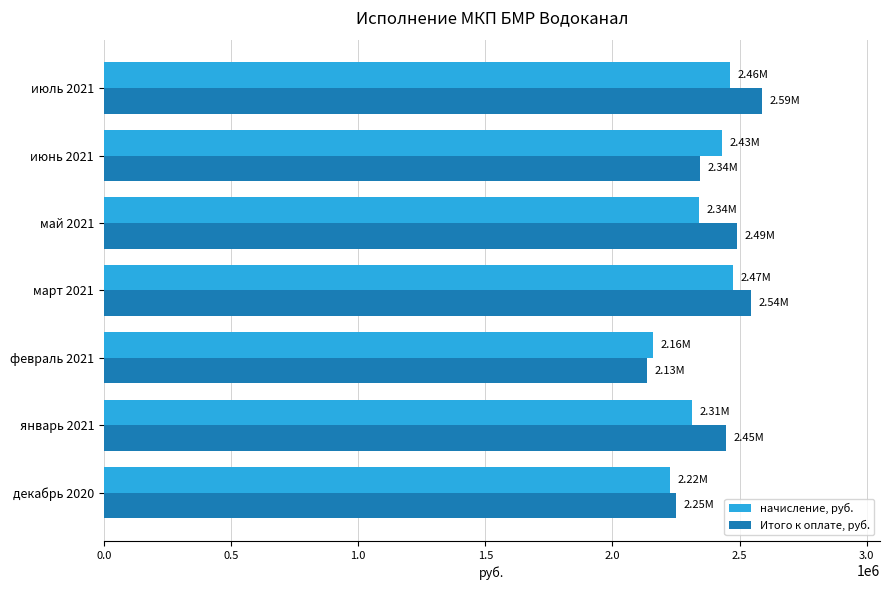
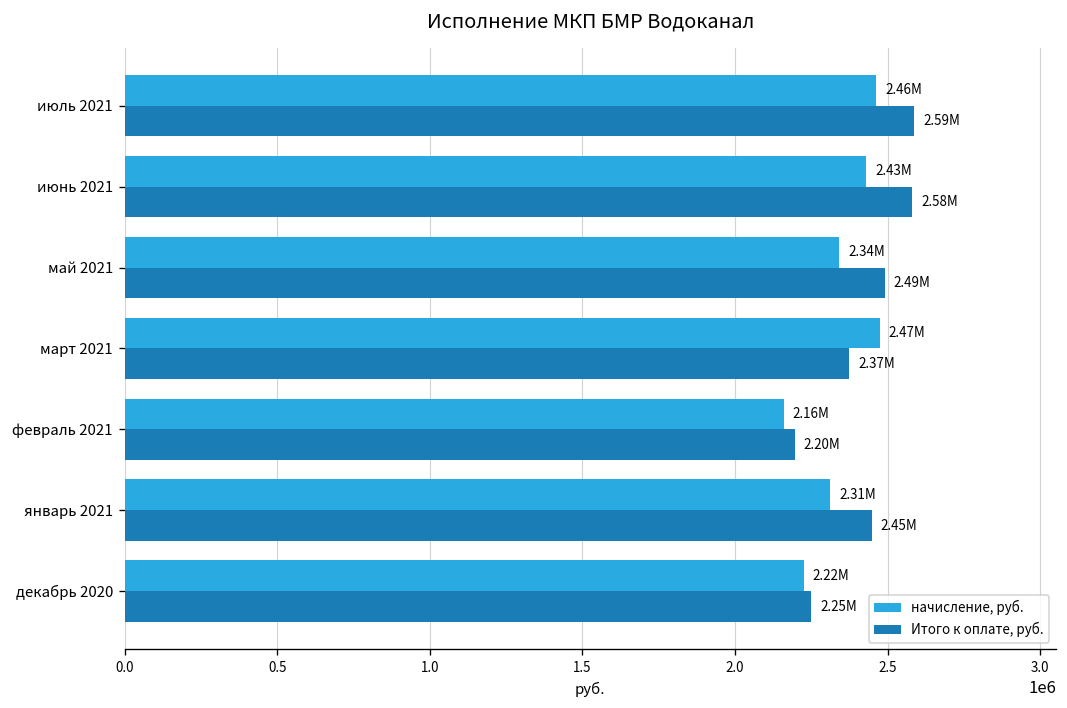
  {
    "начисление, руб.": {
      "июль 2021": "2.46M",
      "июнь 2021": "2.43M",
      "май 2021": "2.34M",
      "март 2021": "2.47M",
      "февраль 2021": "2.16M",
      "январь 2021": "2.31M",
      "декабрь 2020": "2.22M"
    },
    "Итого к оплате, руб.": {
      "июль 2021": "2.59M",
-     "июнь 2021": "2.34M",
+     "июнь 2021": "2.58M",
      "май 2021": "2.49M",
-     "март 2021": "2.54M",
-     "февраль 2021": "2.13M",
+     "март 2021": "2.37M",
+     "февраль 2021": "2.20M",
      "январь 2021": "2.45M",
      "декабрь 2020": "2.25M"
    }
  }
